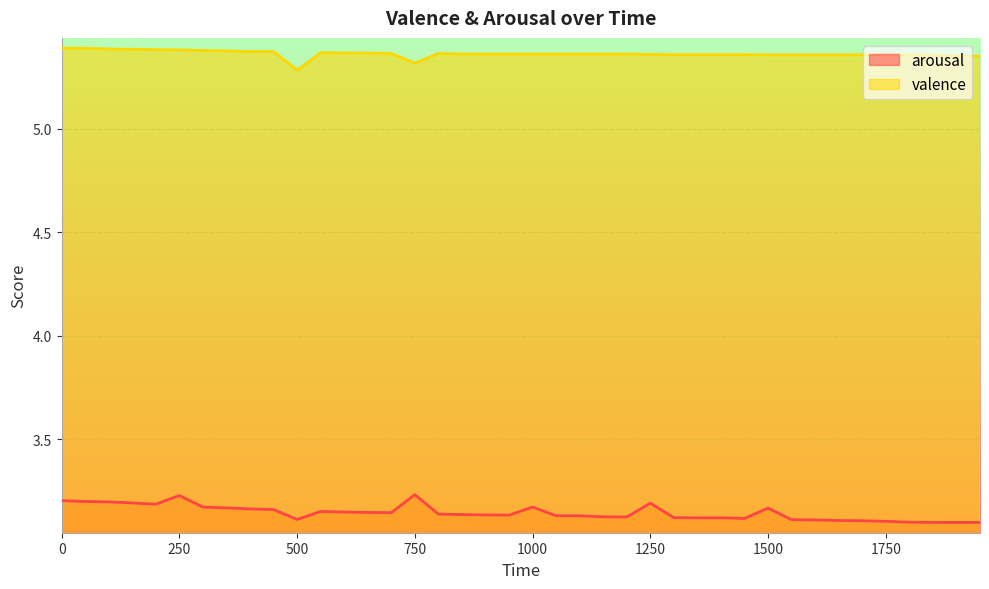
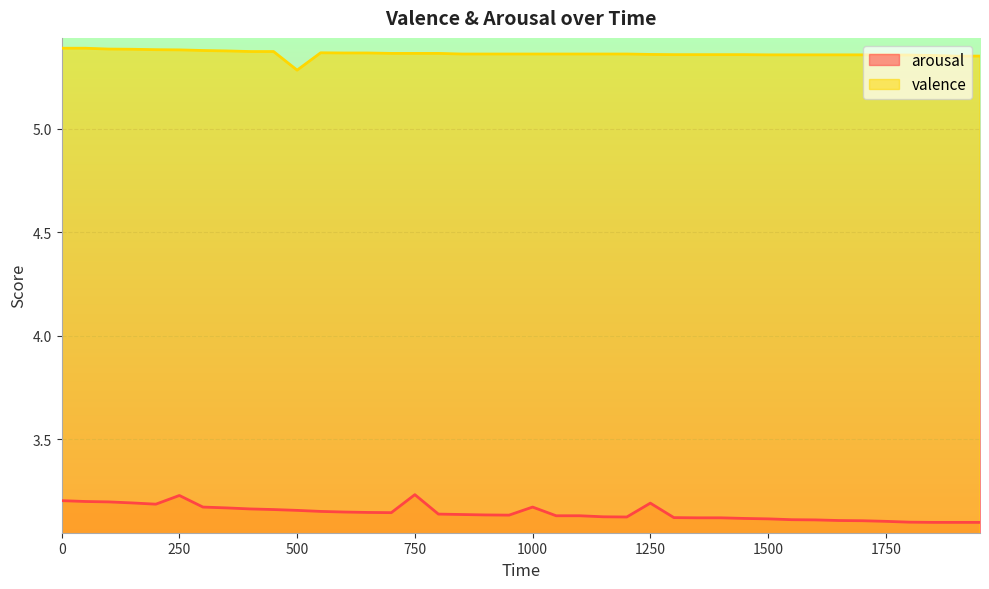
  {
    "arousal": {
      "0": 3.20,
      "250": 3.23,
-     "500": 3.11,
+     "500": 3.16,
      "750": 3.23,
      "1000": 3.17,
      "1250": 3.19,
-     "1500": 3.17,
+     "1500": 3.12,
      "1750": 3.10
    },
    "valence": {
      "0": 5.39,
      "250": 5.38,
      "500": 5.28,
-     "750": 5.32,
+     "750": 5.37,
      "1000": 5.36,
      "1250": 5.36,
      "1500": 5.36
    }
  }
